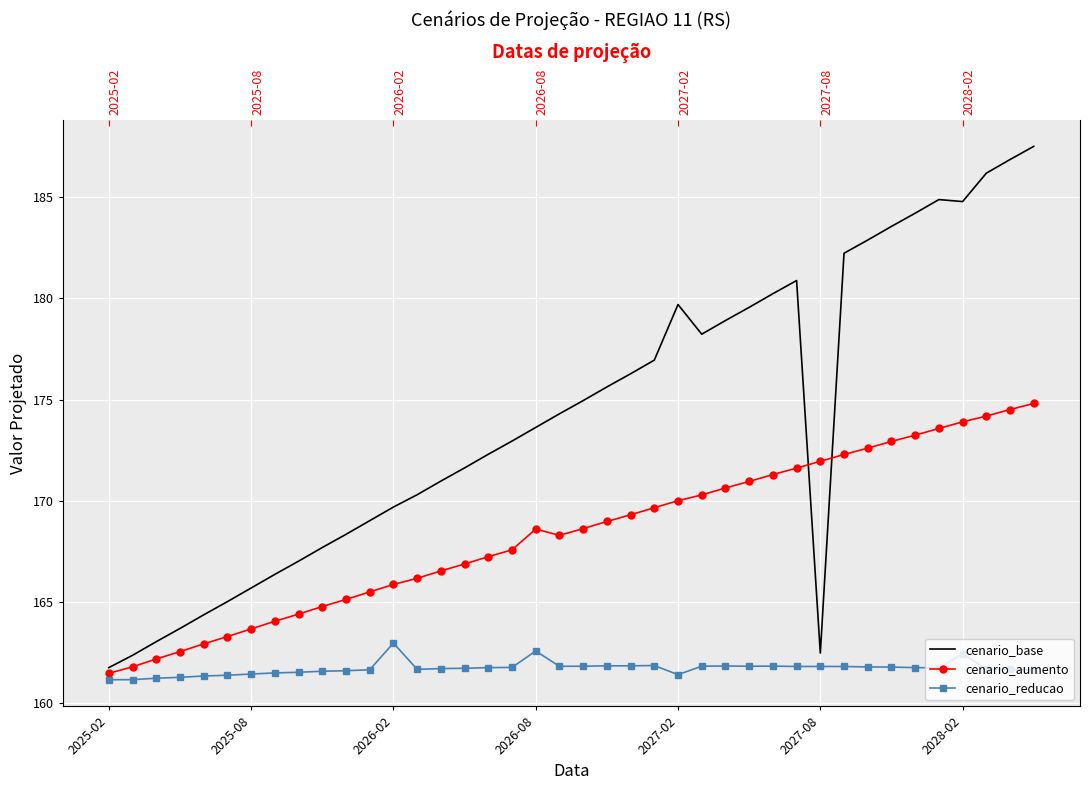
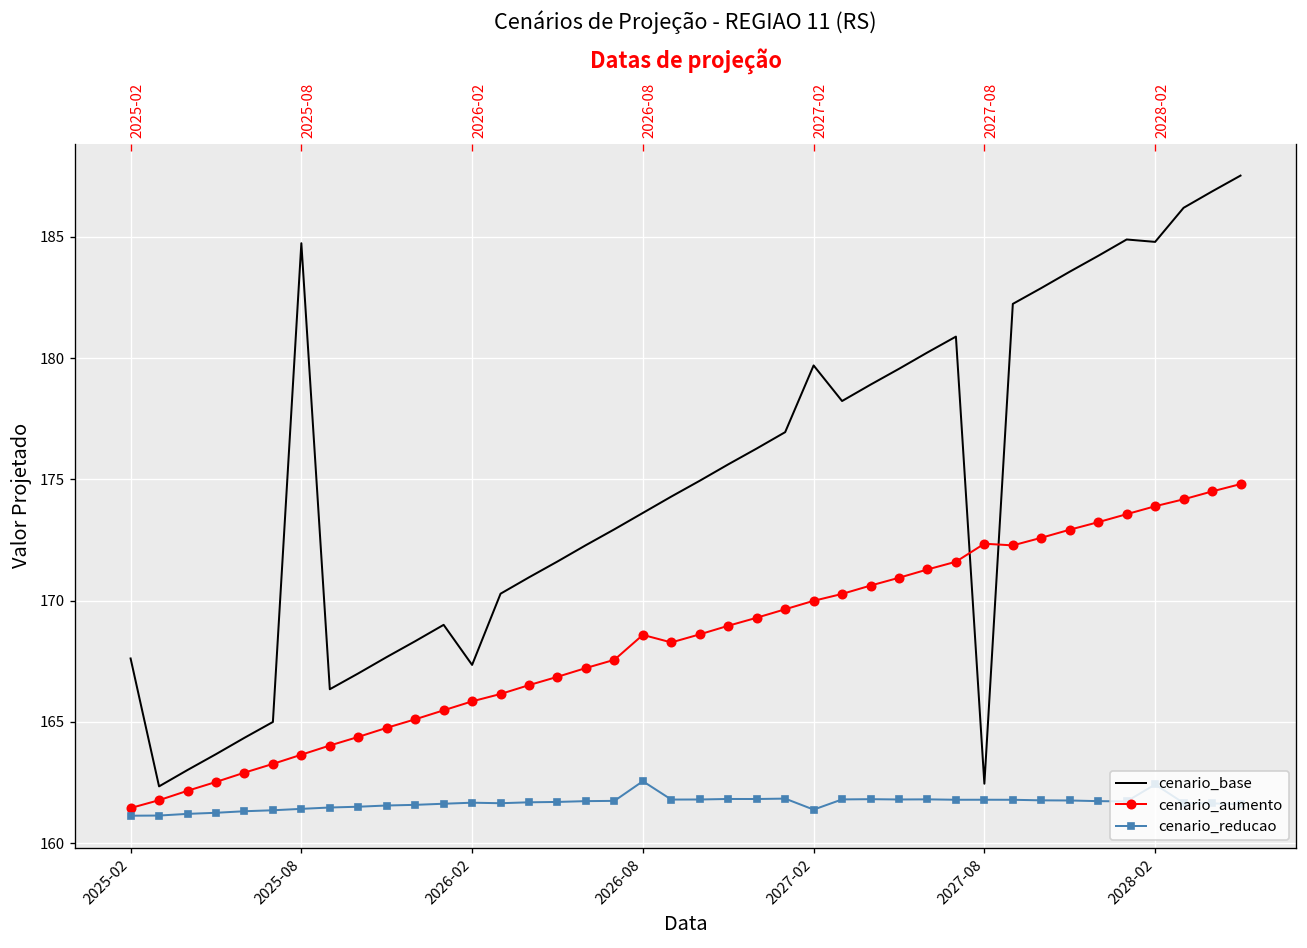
  {
    "cenario_base": {
-     "2025-02": 161.7,
-     "2025-08": 165.7,
-     "2026-02": 169.7,
+     "2025-02": 167.6,
+     "2025-08": 184.7,
+     "2026-02": 167.4,
      "2026-08": 173.6,
      "2027-02": 179.7,
      "2027-08": 162.5,
      "2028-02": 184.8
    },
    "cenario_aumento": {
      "2025-02": 161.5,
      "2025-08": 163.7,
      "2026-02": 165.8,
      "2026-08": 168.6,
      "2027-02": 170.0,
-     "2027-08": 171.9,
+     "2027-08": 172.3,
      "2028-02": 173.9
    },
    "cenario_reducao": {
      "2025-02": 161.1,
      "2025-08": 161.4,
-     "2026-02": 163.0,
+     "2026-02": 161.7,
      "2026-08": 162.6,
      "2027-02": 161.4,
      "2027-08": 161.8
    }
  }
